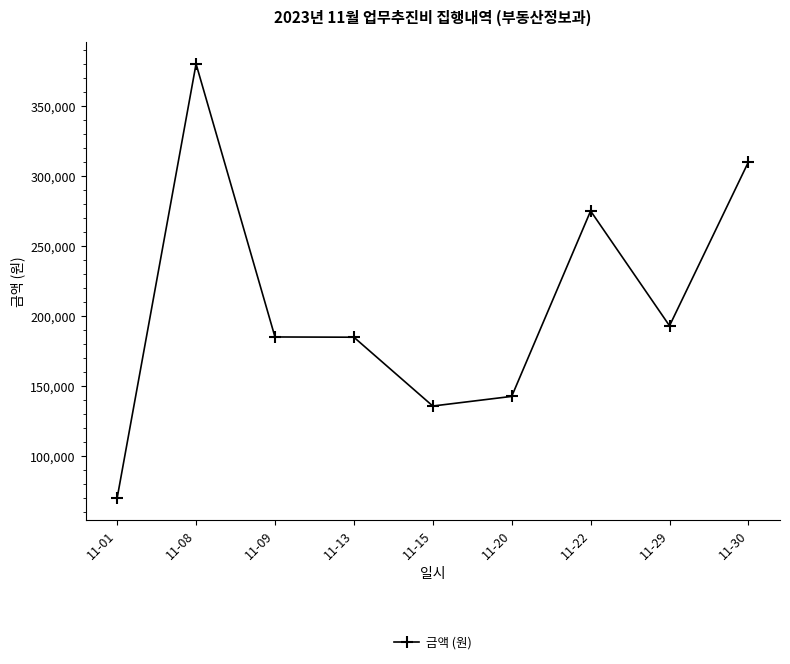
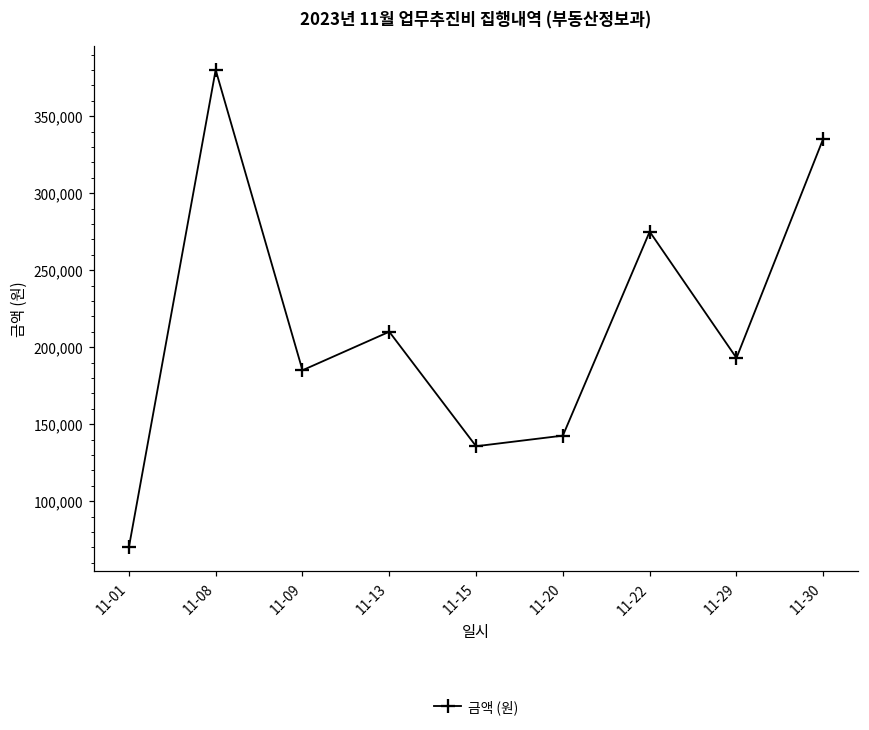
  {
    "11-01": "70,000",
    "11-08": "380,000",
    "11-09": "185,000",
-   "11-13": "185,000",
+   "11-13": "210,000",
    "11-15": "136,000",
    "11-20": "143,000",
    "11-22": "275,000",
    "11-29": "193,000",
-   "11-30": "310,000"
+   "11-30": "335,000"
  }
